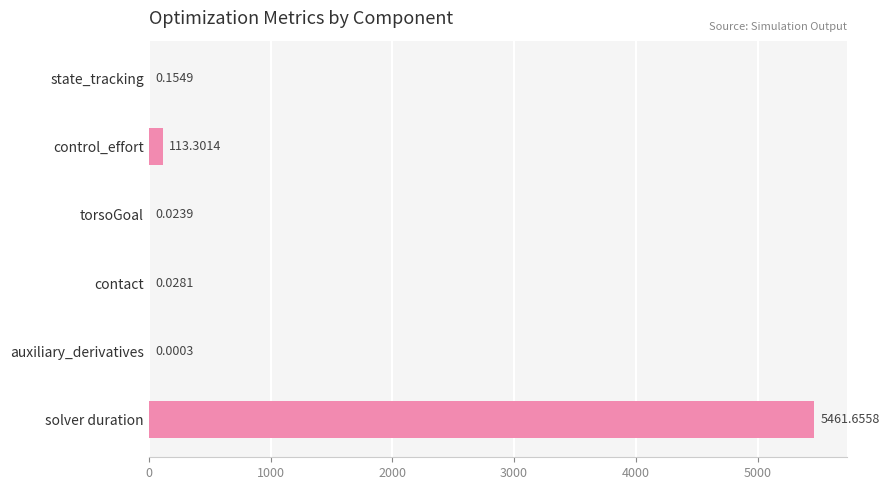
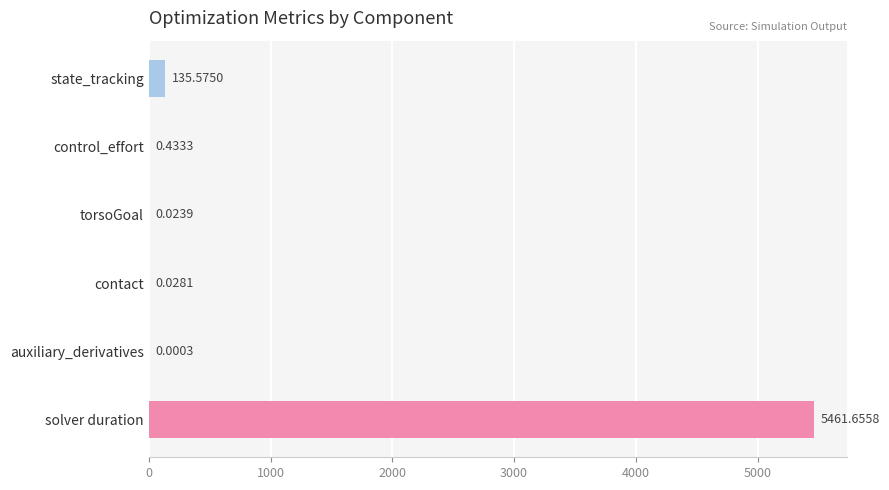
  {
-   "state_tracking": 0.1549,
-   "control_effort": 113.3014,
+   "state_tracking": 135.5750,
+   "control_effort": 0.4333,
    "torsoGoal": 0.0239,
    "contact": 0.0281,
    "auxiliary_derivatives": 0.0003,
    "solver duration": 5461.6558
  }
